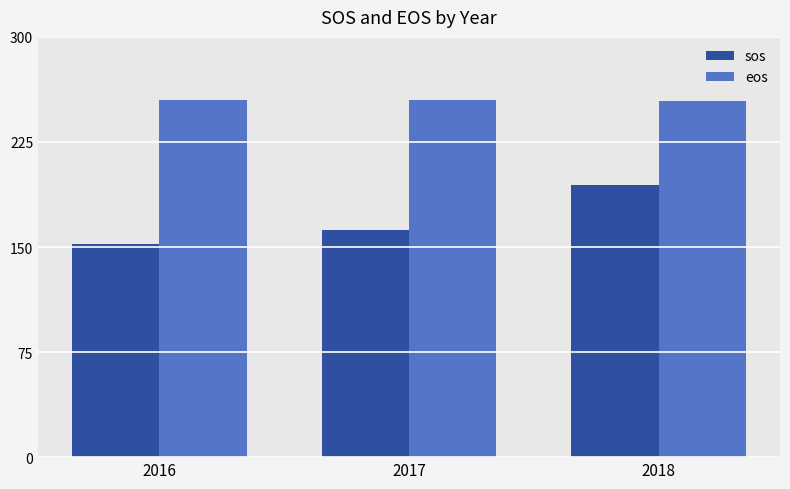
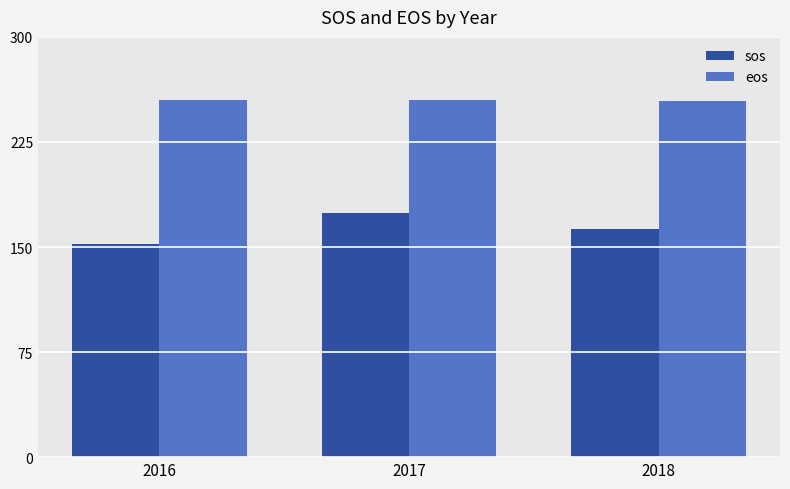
  {
    "sos": {
      "2016": 152,
-     "2017": 162,
-     "2018": 194
+     "2017": 174,
+     "2018": 163
    },
    "eos": {
      "2016": 255,
      "2017": 255,
      "2018": 254
    }
  }
